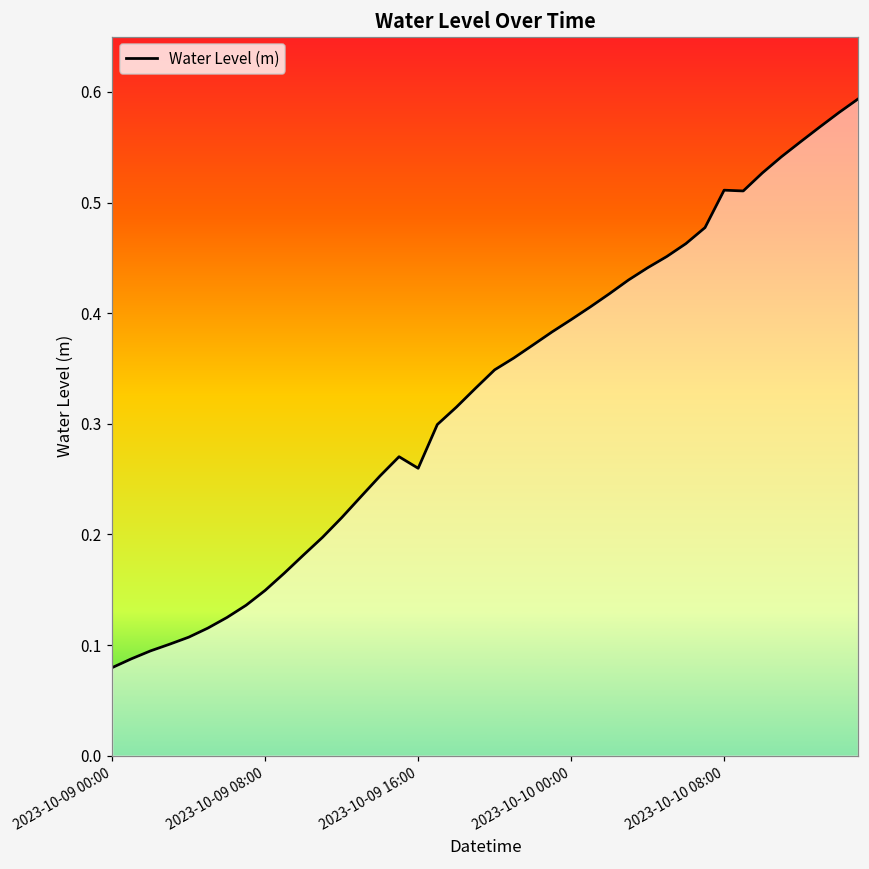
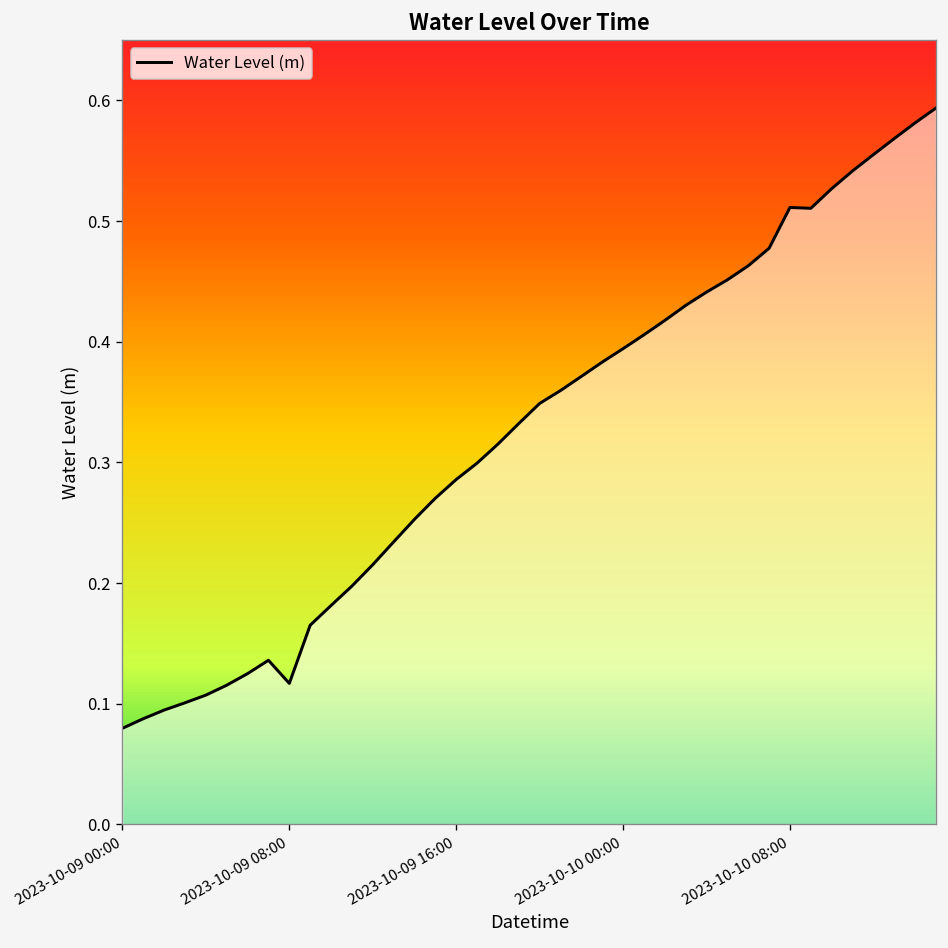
  {
    "2023-10-09 00:00": 0.080,
-   "2023-10-09 08:00": 0.149,
-   "2023-10-09 16:00": 0.260,
+   "2023-10-09 08:00": 0.117,
+   "2023-10-09 16:00": 0.286,
    "2023-10-10 00:00": 0.394,
    "2023-10-10 08:00": 0.511
  }
